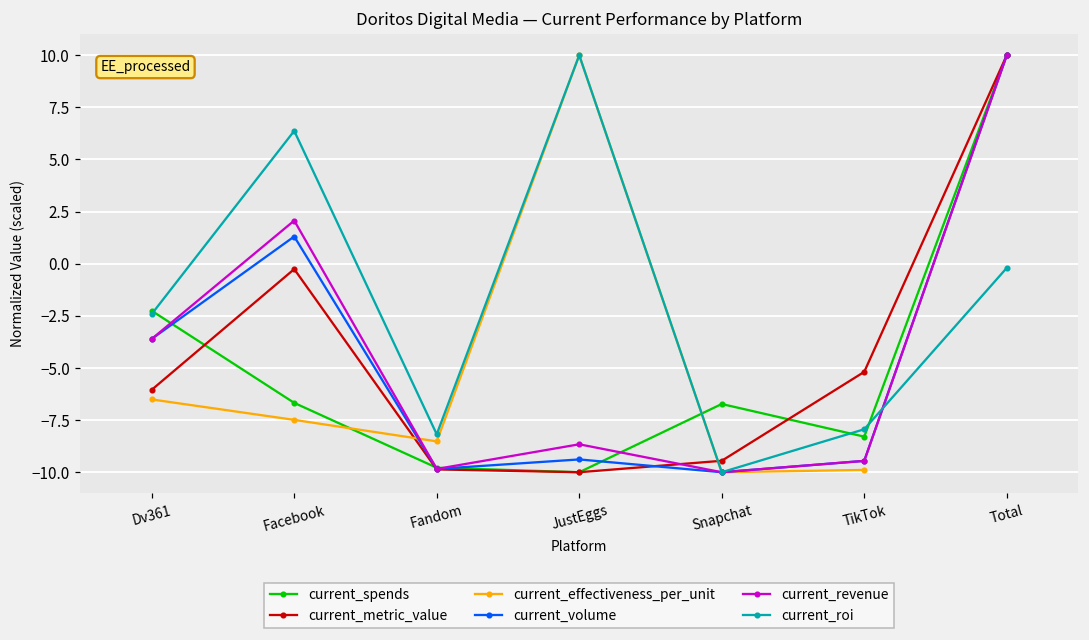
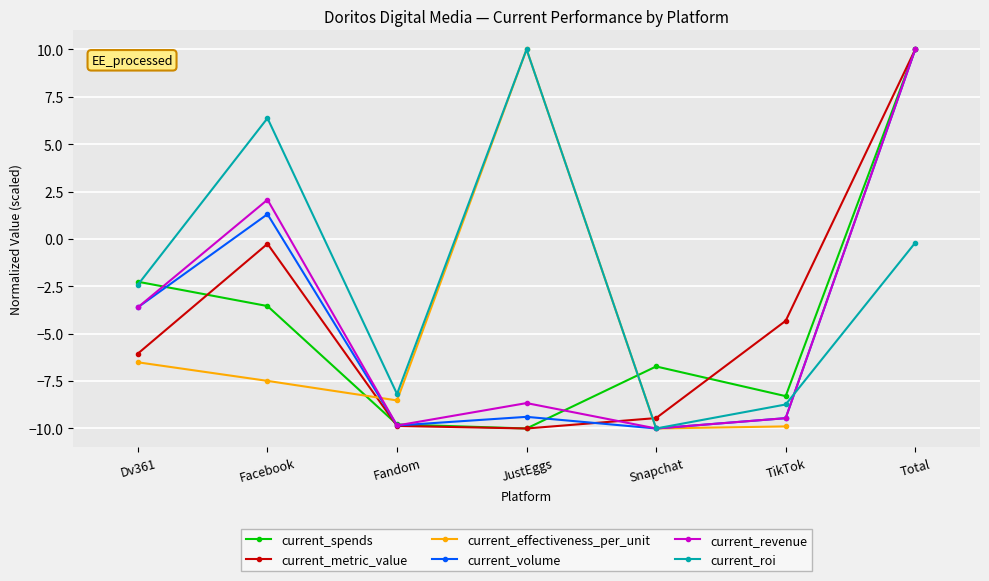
  {
    "current_spends": {
      "Dv361": -2.3,
-     "Facebook": -6.7,
+     "Facebook": -3.5,
      "Snapchat": -6.7,
      "TikTok": -8.3
    },
    "current_metric_value": {
      "Dv361": -6.0,
      "Facebook": -0.3,
      "Snapchat": -9.5,
-     "TikTok": -5.2
+     "TikTok": -4.3
    },
    "current_effectiveness_per_unit": {
      "Dv361": -6.5,
      "Facebook": -7.5,
      "Fandom": -8.5,
      "TikTok": -9.9
    },
    "current_volume": {
      "Facebook": 1.3,
      "JustEggs": -9.4
    },
    "current_revenue": {
      "Facebook": 2.1,
      "JustEggs": -8.7
    },
    "current_roi": {
      "Dv361": -2.4,
      "Facebook": 6.4,
      "Fandom": -8.2,
-     "TikTok": -7.9,
+     "TikTok": -8.7,
      "Total": -0.2
    }
  }
